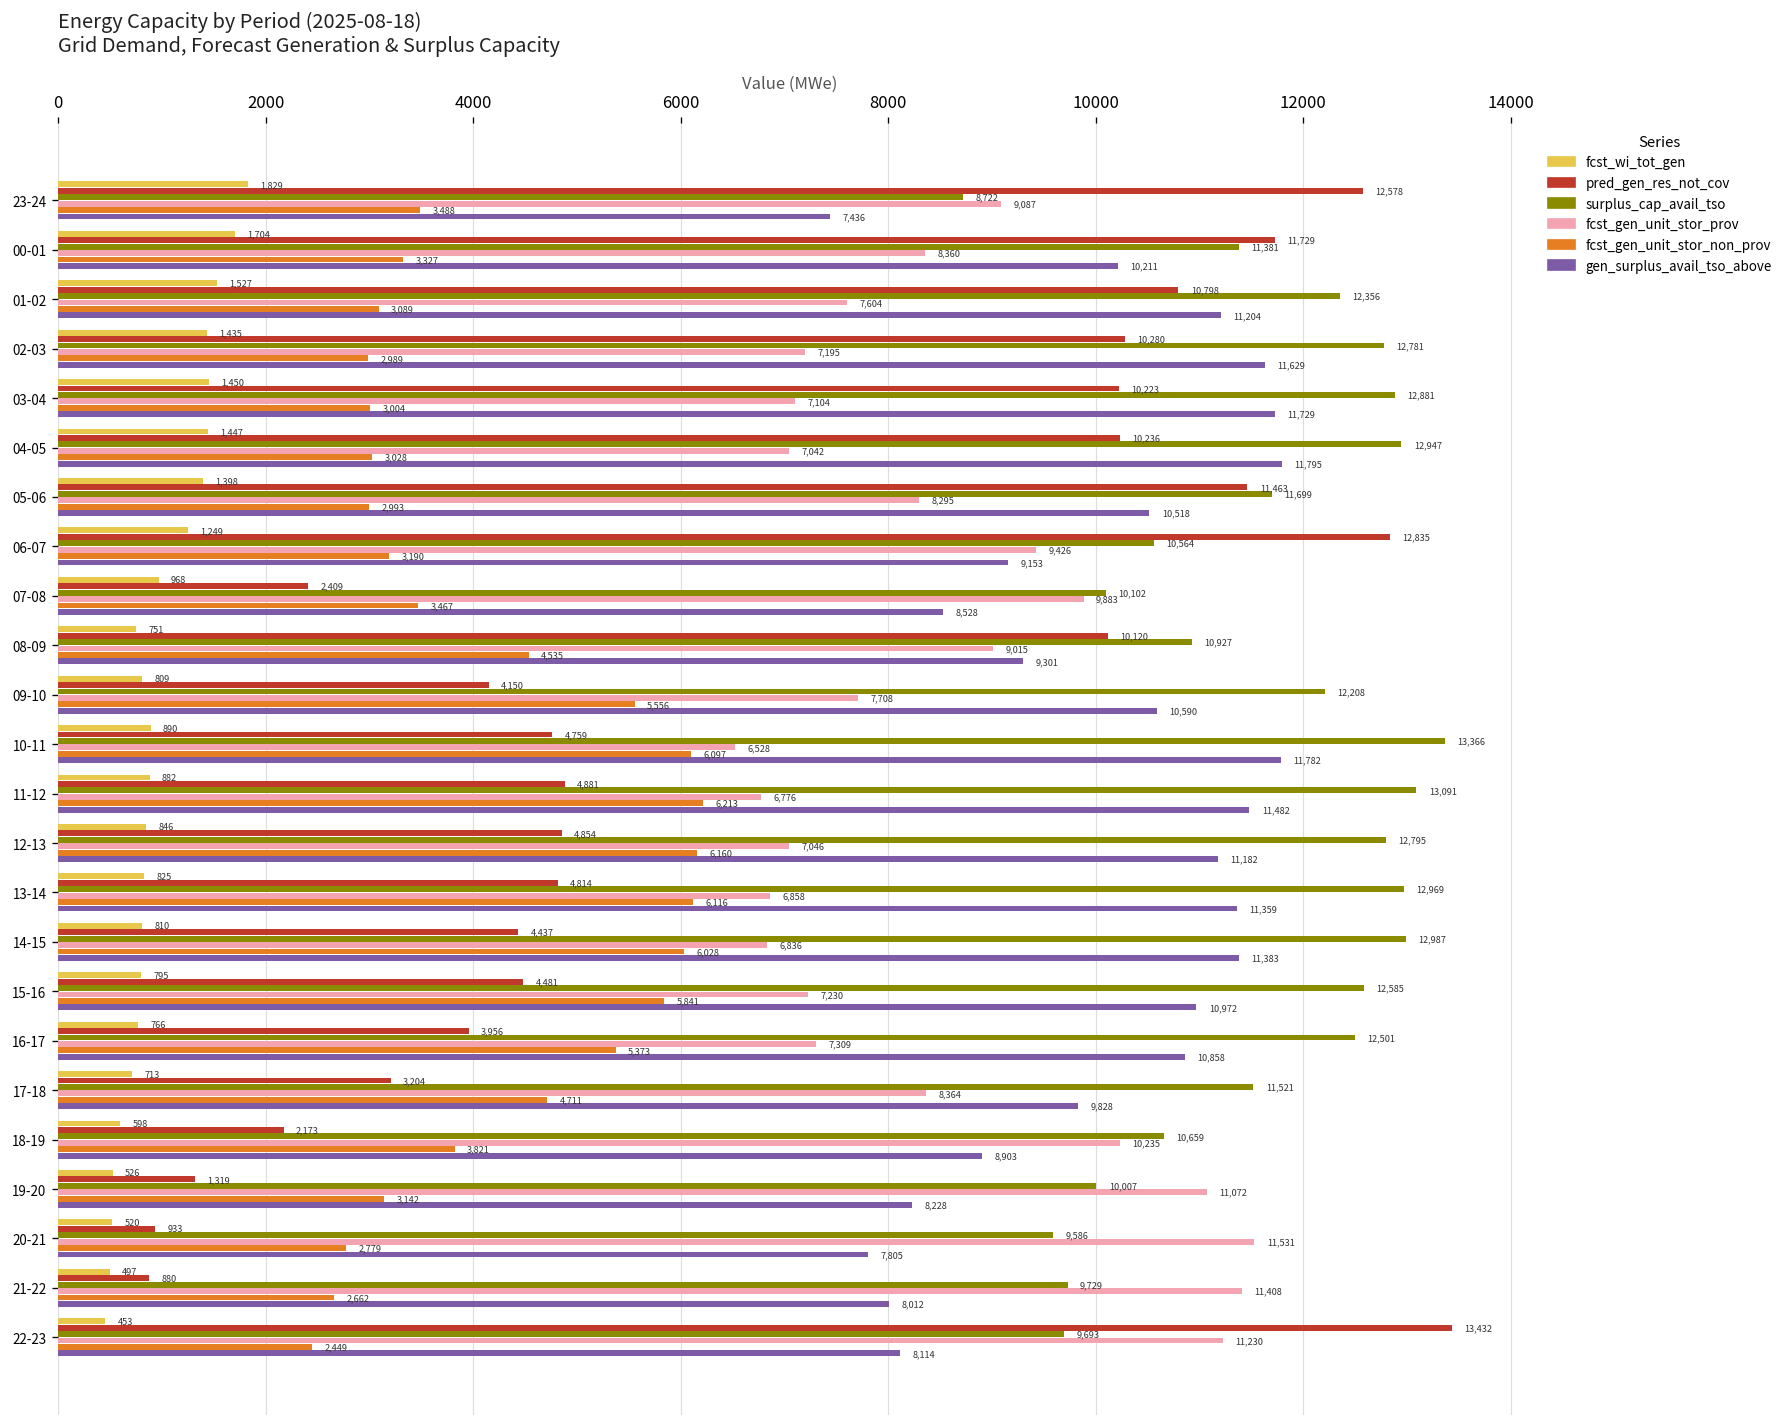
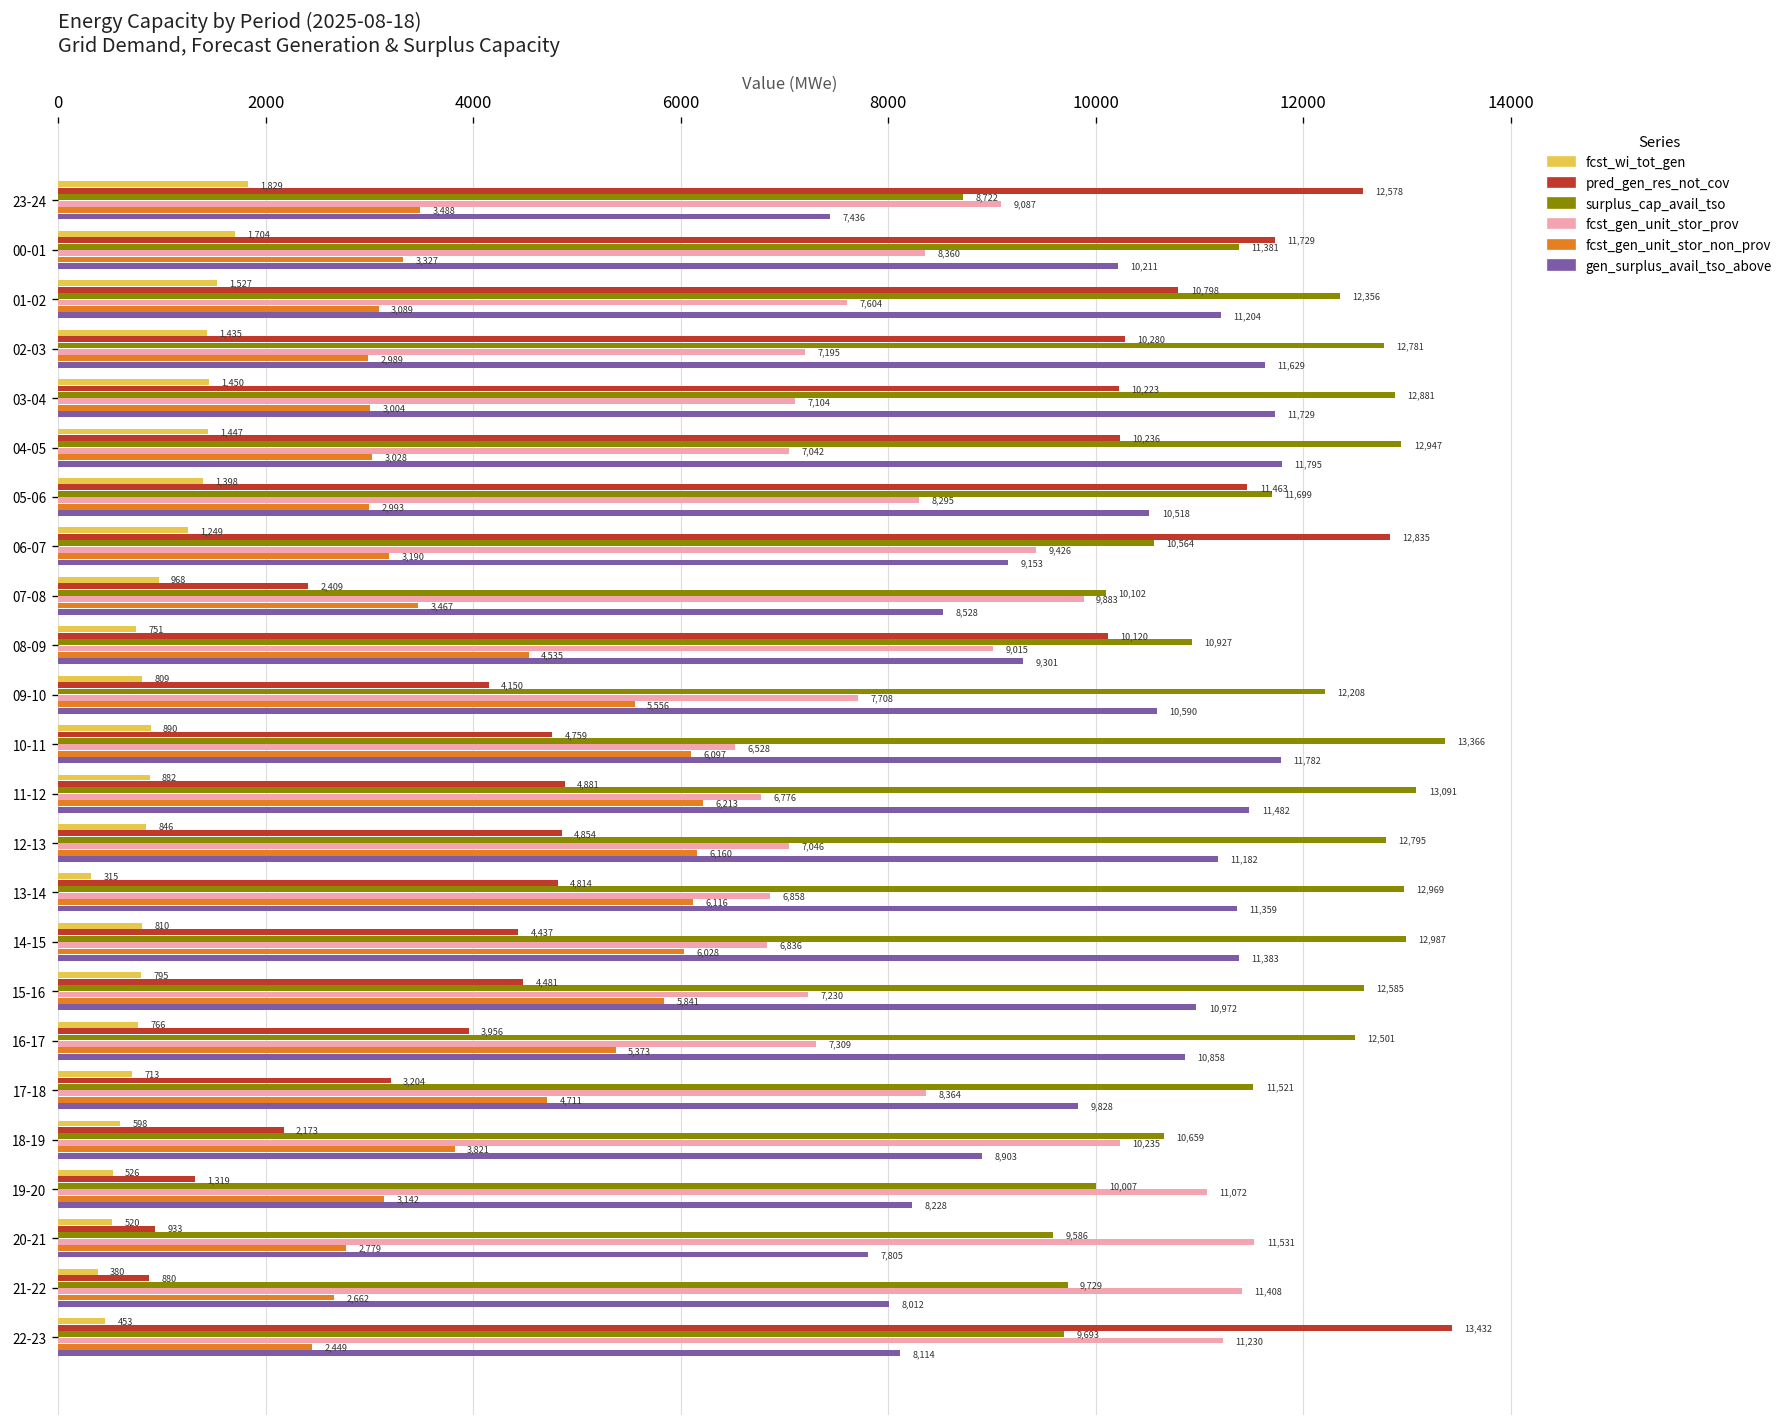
  {
    "fcst_wi_tot_gen": {
      "23-24": "1,829",
      "00-01": "1,704",
      "01-02": "1,527",
      "02-03": "1,435",
      "03-04": "1,450",
      "04-05": "1,447",
      "05-06": "1,398",
      "06-07": "1,249",
      "07-08": "968",
      "08-09": "751",
      "09-10": "809",
      "10-11": "890",
      "11-12": "882",
      "12-13": "846",
-     "13-14": "825",
+     "13-14": "315",
      "14-15": "810",
      "15-16": "795",
      "16-17": "766",
      "17-18": "713",
      "18-19": "598",
      "19-20": "526",
      "20-21": "520",
-     "21-22": "497",
+     "21-22": "380",
      "22-23": "453"
    },
    "pred_gen_res_not_cov": {
      "23-24": "12,578",
      "00-01": "11,729",
      "01-02": "10,798",
      "02-03": "10,280",
      "03-04": "10,223",
      "04-05": "10,236",
      "05-06": "11,463",
      "06-07": "12,835",
      "07-08": "2,409",
      "08-09": "10,120",
      "09-10": "4,150",
      "10-11": "4,759",
      "11-12": "4,881",
      "12-13": "4,854",
      "13-14": "4,814",
      "14-15": "4,437",
      "15-16": "4,481",
      "16-17": "3,956",
      "17-18": "3,204",
      "18-19": "2,173",
      "19-20": "1,319",
      "20-21": "933",
      "21-22": "880",
      "22-23": "13,432"
    },
    "surplus_cap_avail_tso": {
      "23-24": "8,722",
      "00-01": "11,381",
      "01-02": "12,356",
      "02-03": "12,781",
      "03-04": "12,881",
      "04-05": "12,947",
      "05-06": "11,699",
      "06-07": "10,564",
      "07-08": "10,102",
      "08-09": "10,927",
      "09-10": "12,208",
      "10-11": "13,366",
      "11-12": "13,091",
      "12-13": "12,795",
      "13-14": "12,969",
      "14-15": "12,987",
      "15-16": "12,585",
      "16-17": "12,501",
      "17-18": "11,521",
      "18-19": "10,659",
      "19-20": "10,007",
      "20-21": "9,586",
      "21-22": "9,729",
      "22-23": "9,693"
    },
    "fcst_gen_unit_stor_prov": {
      "23-24": "9,087",
      "00-01": "8,360",
      "01-02": "7,604",
      "02-03": "7,195",
      "03-04": "7,104",
      "04-05": "7,042",
      "05-06": "8,295",
      "06-07": "9,426",
      "07-08": "9,883",
      "08-09": "9,015",
      "09-10": "7,708",
      "10-11": "6,528",
      "11-12": "6,776",
      "12-13": "7,046",
      "13-14": "6,858",
      "14-15": "6,836",
      "15-16": "7,230",
      "16-17": "7,309",
      "17-18": "8,364",
      "18-19": "10,235",
      "19-20": "11,072",
      "20-21": "11,531",
      "21-22": "11,408",
      "22-23": "11,230"
    },
    "fcst_gen_unit_stor_non_prov": {
      "23-24": "3,488",
      "00-01": "3,327",
      "01-02": "3,089",
      "02-03": "2,989",
      "03-04": "3,004",
      "04-05": "3,028",
      "05-06": "2,993",
      "06-07": "3,190",
      "07-08": "3,467",
      "08-09": "4,535",
      "09-10": "5,556",
      "10-11": "6,097",
      "11-12": "6,213",
      "12-13": "6,160",
      "13-14": "6,116",
      "14-15": "6,028",
      "15-16": "5,841",
      "16-17": "5,373",
      "17-18": "4,711",
      "18-19": "3,821",
      "19-20": "3,142",
      "20-21": "2,779",
      "21-22": "2,662",
      "22-23": "2,449"
    },
    "gen_surplus_avail_tso_above": {
      "23-24": "7,436",
      "00-01": "10,211",
      "01-02": "11,204",
      "02-03": "11,629",
      "03-04": "11,729",
      "04-05": "11,795",
      "05-06": "10,518",
      "06-07": "9,153",
      "07-08": "8,528",
      "08-09": "9,301",
      "09-10": "10,590",
      "10-11": "11,782",
      "11-12": "11,482",
      "12-13": "11,182",
      "13-14": "11,359",
      "14-15": "11,383",
      "15-16": "10,972",
      "16-17": "10,858",
      "17-18": "9,828",
      "18-19": "8,903",
      "19-20": "8,228",
      "20-21": "7,805",
      "21-22": "8,012",
      "22-23": "8,114"
    }
  }
